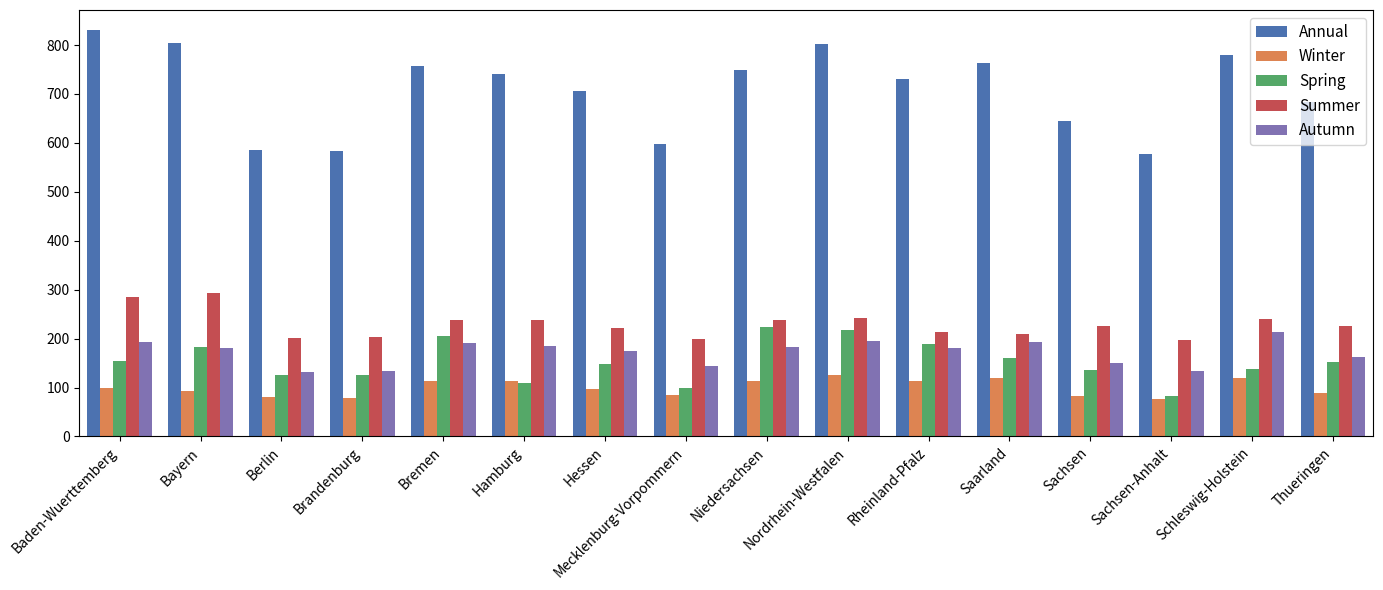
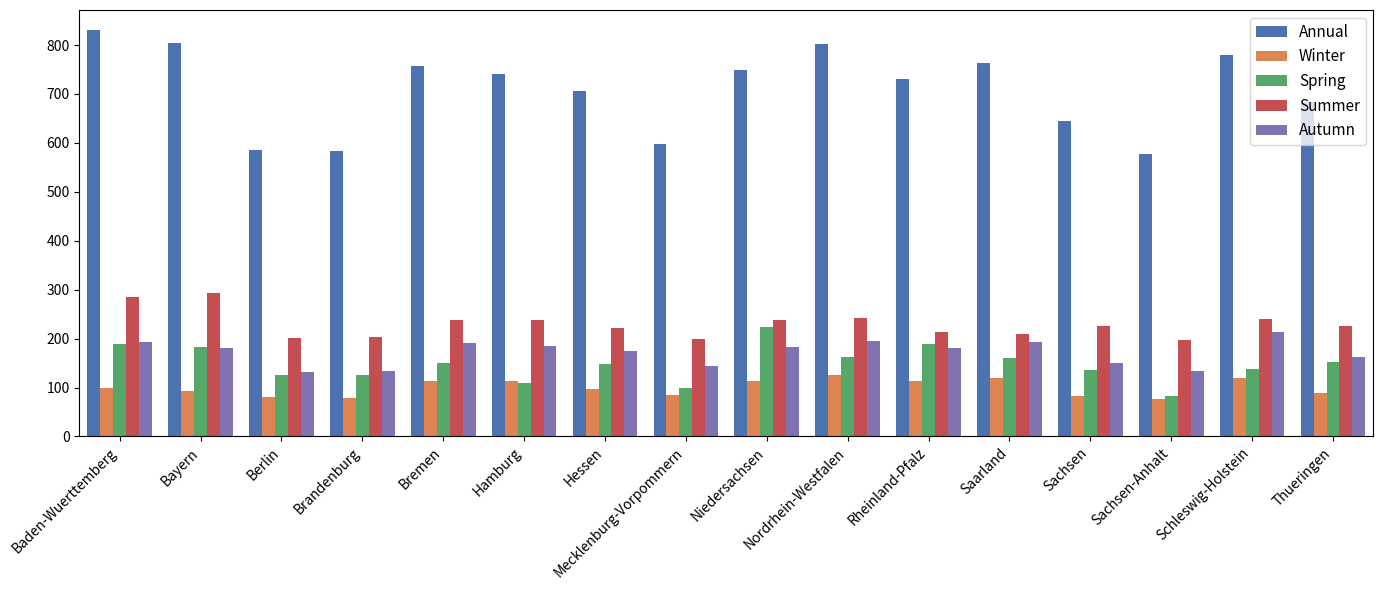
  {
    "Spring": {
-     "Baden-Wuerttemberg": 150,
+     "Baden-Wuerttemberg": 190,
      "Bayern": 180,
      "Berlin": 130,
      "Brandenburg": 130,
-     "Bremen": 200,
+     "Bremen": 150,
      "Hamburg": 110,
      "Hessen": 150,
      "Mecklenburg-Vorpommern": 100,
      "Niedersachsen": 220,
-     "Nordrhein-Westfalen": 220,
+     "Nordrhein-Westfalen": 160,
      "Rheinland-Pfalz": 190,
      "Saarland": 160,
      "Sachsen": 140,
      "Sachsen-Anhalt": 80,
      "Schleswig-Holstein": 140,
      "Thueringen": 150
    }
  }
